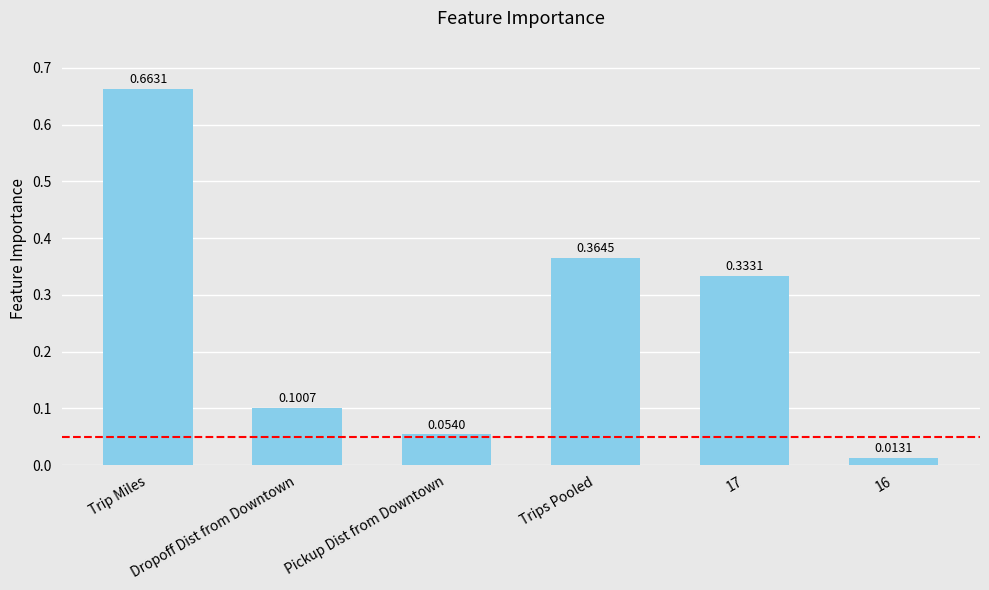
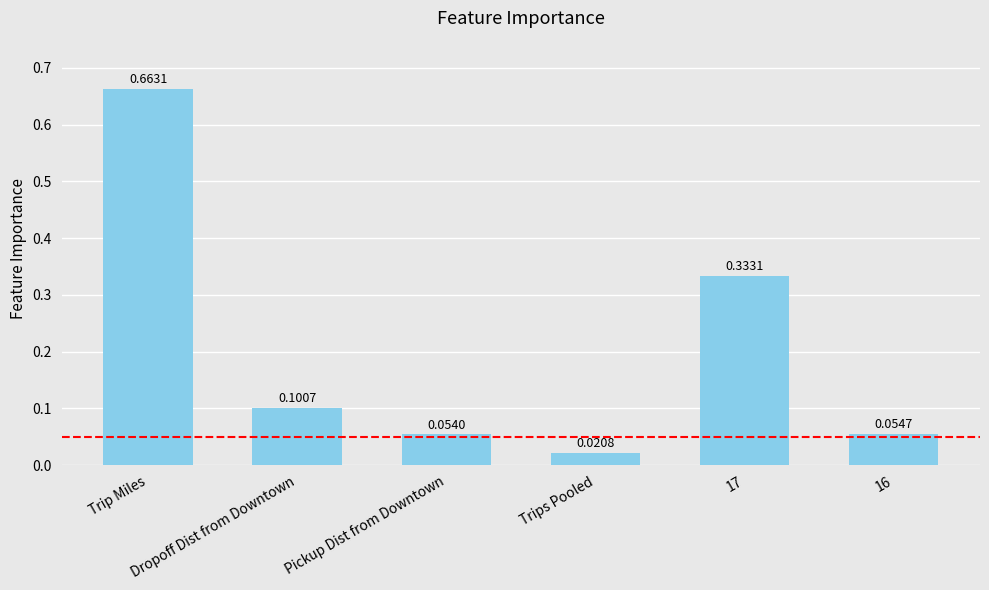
  {
    "Trip Miles": 0.6631,
    "Dropoff Dist from Downtown": 0.1007,
    "Pickup Dist from Downtown": 0.0540,
-   "Trips Pooled": 0.3645,
+   "Trips Pooled": 0.0208,
    "17": 0.3331,
-   "16": 0.0131
+   "16": 0.0547
  }
